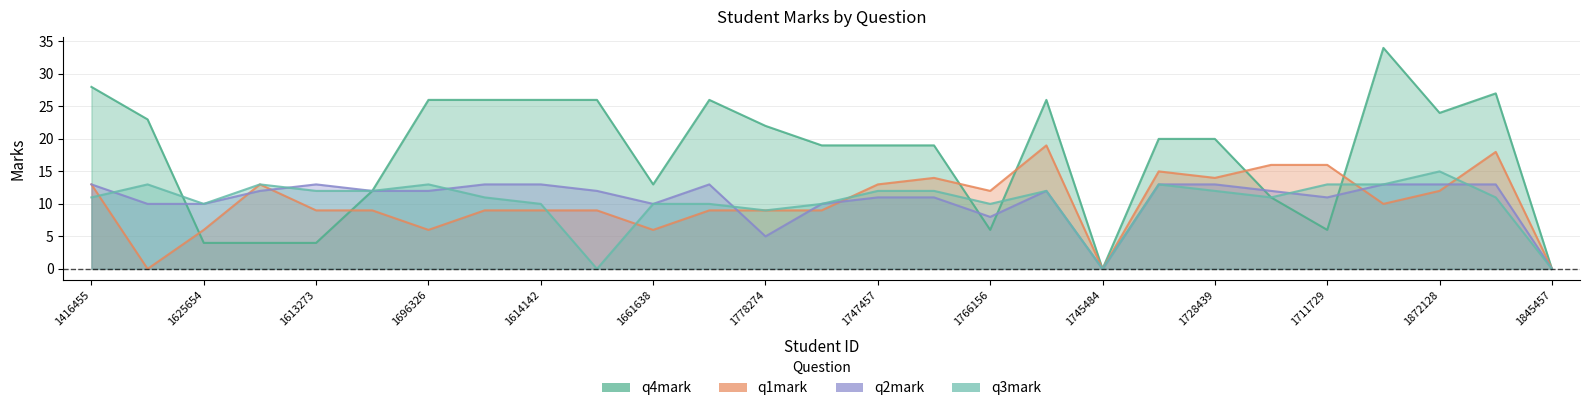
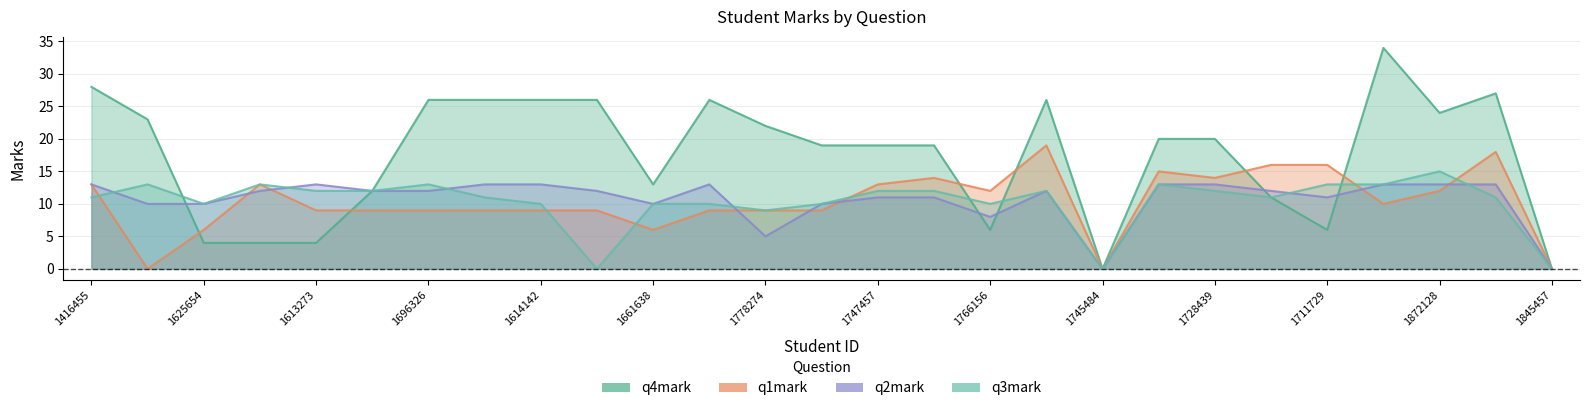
  {
    "q1mark": {
      "1625654": 6,
      "1613273": 9,
-     "1696326": 6,
+     "1696326": 9,
      "1614142": 9,
      "1661638": 6,
      "1747457": 13,
      "1766156": 12,
      "1728439": 14,
      "1711729": 16,
      "1872128": 12
    }
  }
